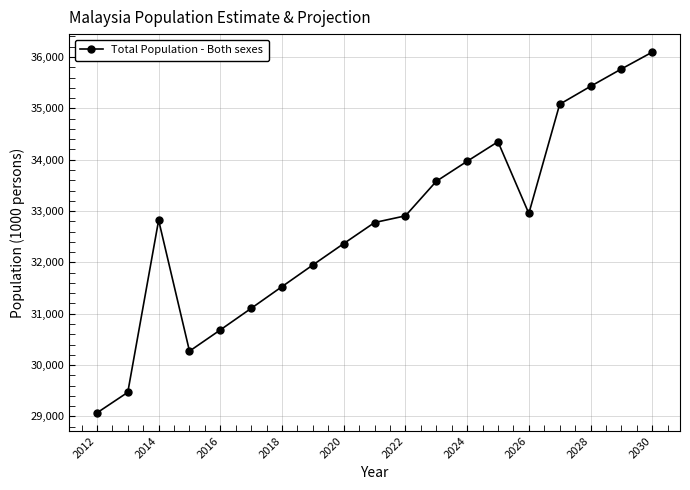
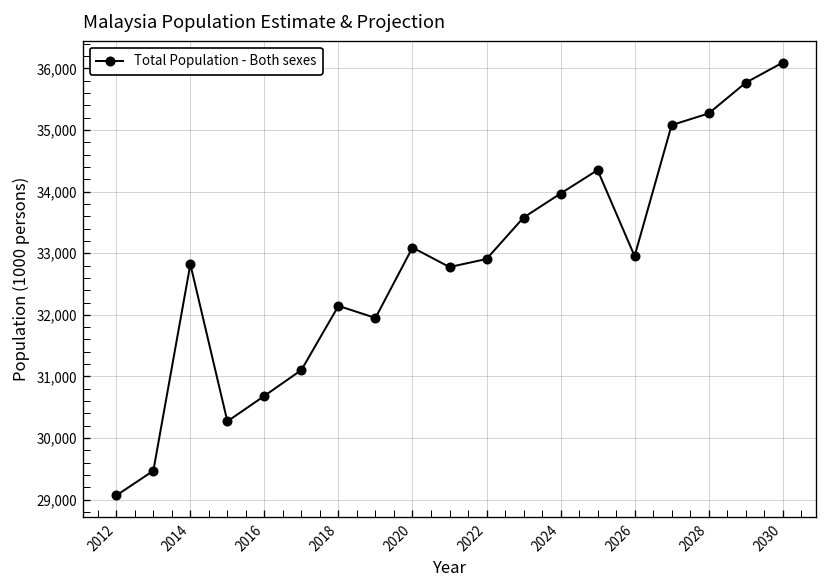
  {
    "2012": "29,100",
    "2014": "32,800",
    "2016": "30,700",
-   "2018": "31,500",
-   "2020": "32,400",
+   "2018": "32,100",
+   "2020": "33,100",
    "2022": "32,900",
    "2024": "34,000",
    "2026": "33,000",
-   "2028": "35,400",
+   "2028": "35,300",
    "2030": "36,100"
  }
